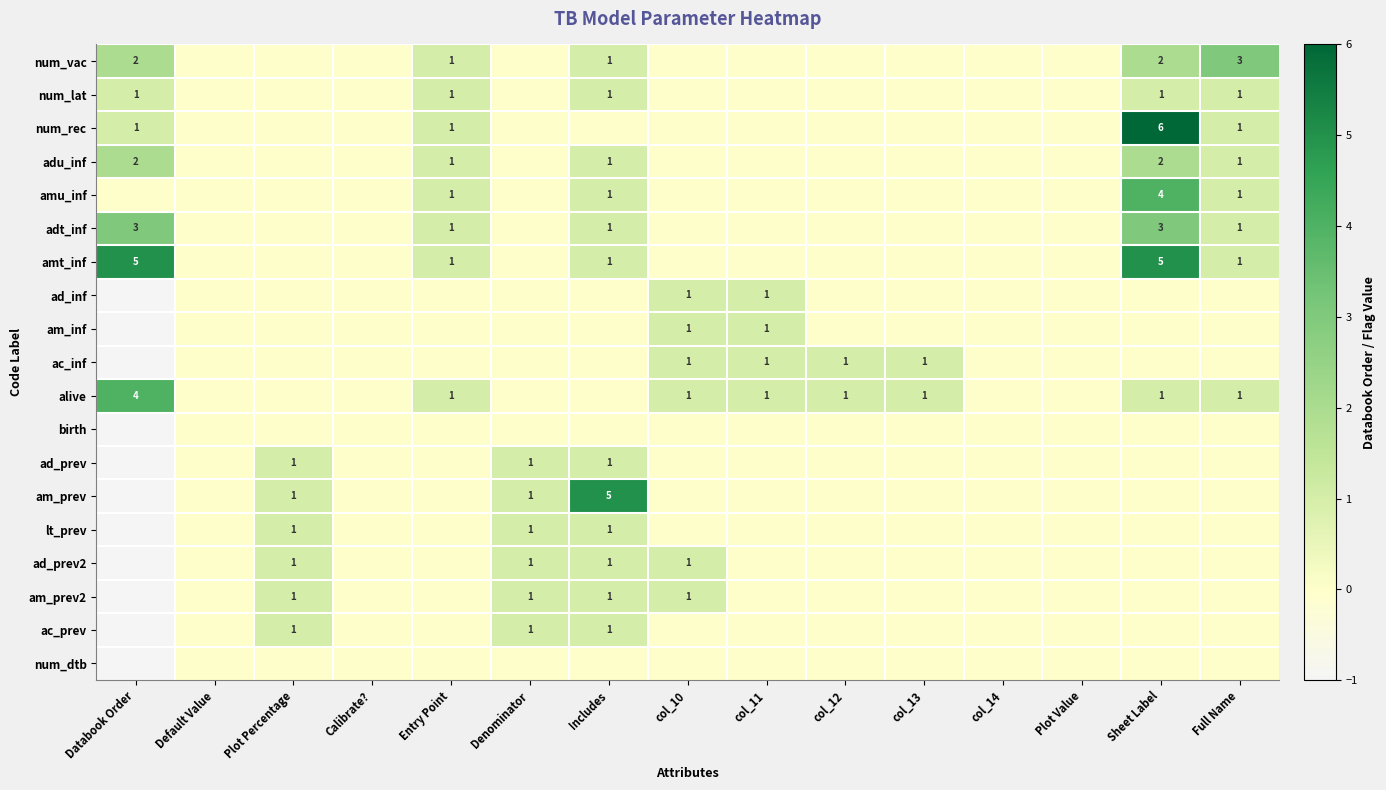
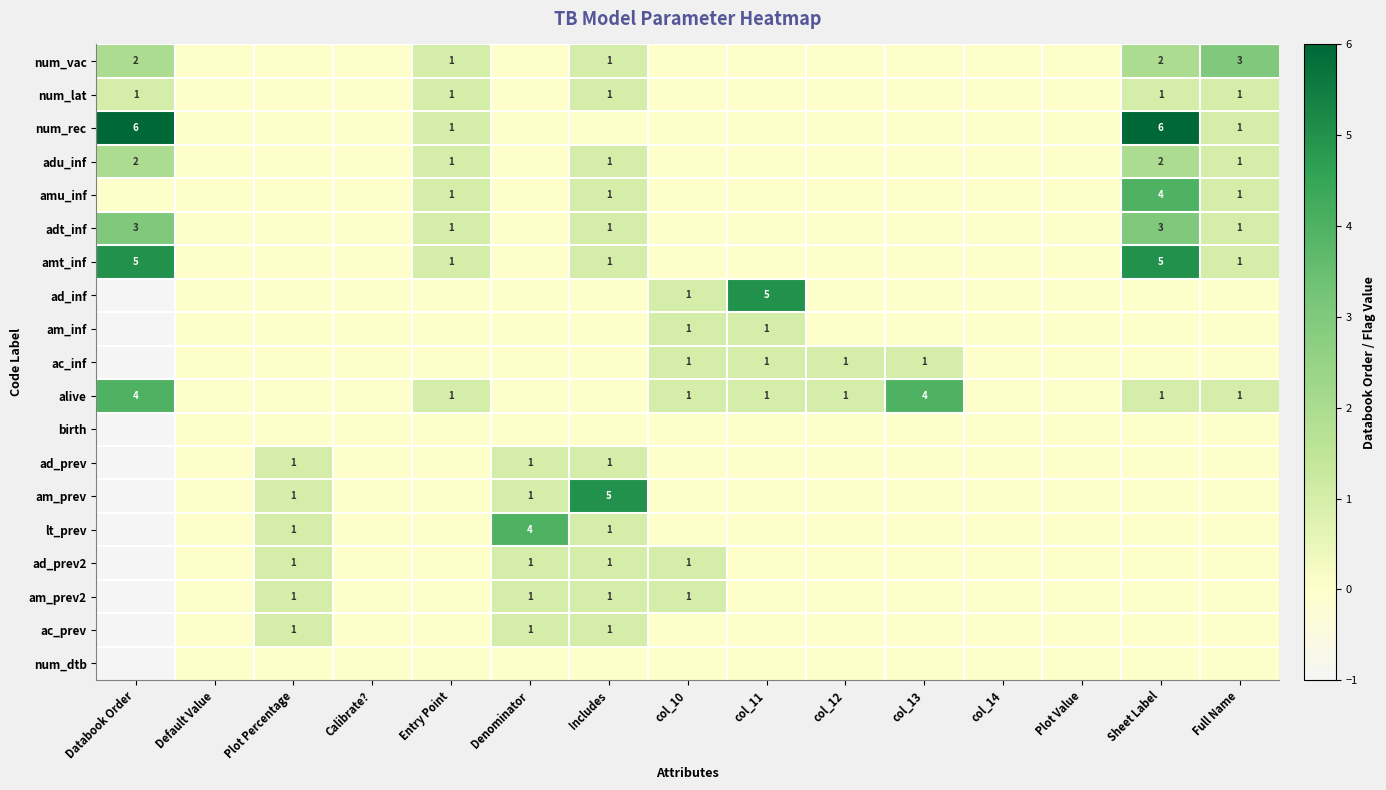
  {
    "num_vac": {
      "Databook Order": 2,
      "Entry Point": 1,
      "Includes": 1,
      "Sheet Label": 2,
      "Full Name": 3
    },
    "num_lat": {
      "Databook Order": 1,
      "Entry Point": 1,
      "Includes": 1,
      "Sheet Label": 1,
      "Full Name": 1
    },
    "num_rec": {
-     "Databook Order": 1,
+     "Databook Order": 6,
      "Entry Point": 1,
      "Sheet Label": 6,
      "Full Name": 1
    },
    "adu_inf": {
      "Databook Order": 2,
      "Entry Point": 1,
      "Includes": 1,
      "Sheet Label": 2,
      "Full Name": 1
    },
    "amu_inf": {
      "Entry Point": 1,
      "Includes": 1,
      "Sheet Label": 4,
      "Full Name": 1
    },
    "adt_inf": {
      "Databook Order": 3,
      "Entry Point": 1,
      "Includes": 1,
      "Sheet Label": 3,
      "Full Name": 1
    },
    "amt_inf": {
      "Databook Order": 5,
      "Entry Point": 1,
      "Includes": 1,
      "Sheet Label": 5,
      "Full Name": 1
    },
    "ad_inf": {
      "col_10": 1,
-     "col_11": 1
+     "col_11": 5
    },
    "am_inf": {
      "col_10": 1,
      "col_11": 1
    },
    "ac_inf": {
      "col_10": 1,
      "col_11": 1,
      "col_12": 1,
      "col_13": 1
    },
    "alive": {
      "Databook Order": 4,
      "Entry Point": 1,
      "col_10": 1,
      "col_11": 1,
      "col_12": 1,
-     "col_13": 1,
+     "col_13": 4,
      "Sheet Label": 1,
      "Full Name": 1
    },
    "ad_prev": {
      "Plot Percentage": 1,
      "Denominator": 1,
      "Includes": 1
    },
    "am_prev": {
      "Plot Percentage": 1,
      "Denominator": 1,
      "Includes": 5
    },
    "lt_prev": {
      "Plot Percentage": 1,
-     "Denominator": 1,
+     "Denominator": 4,
      "Includes": 1
    },
    "ad_prev2": {
      "Plot Percentage": 1,
      "Denominator": 1,
      "Includes": 1,
      "col_10": 1
    },
    "am_prev2": {
      "Plot Percentage": 1,
      "Denominator": 1,
      "Includes": 1,
      "col_10": 1
    },
    "ac_prev": {
      "Plot Percentage": 1,
      "Denominator": 1,
      "Includes": 1
    }
  }
